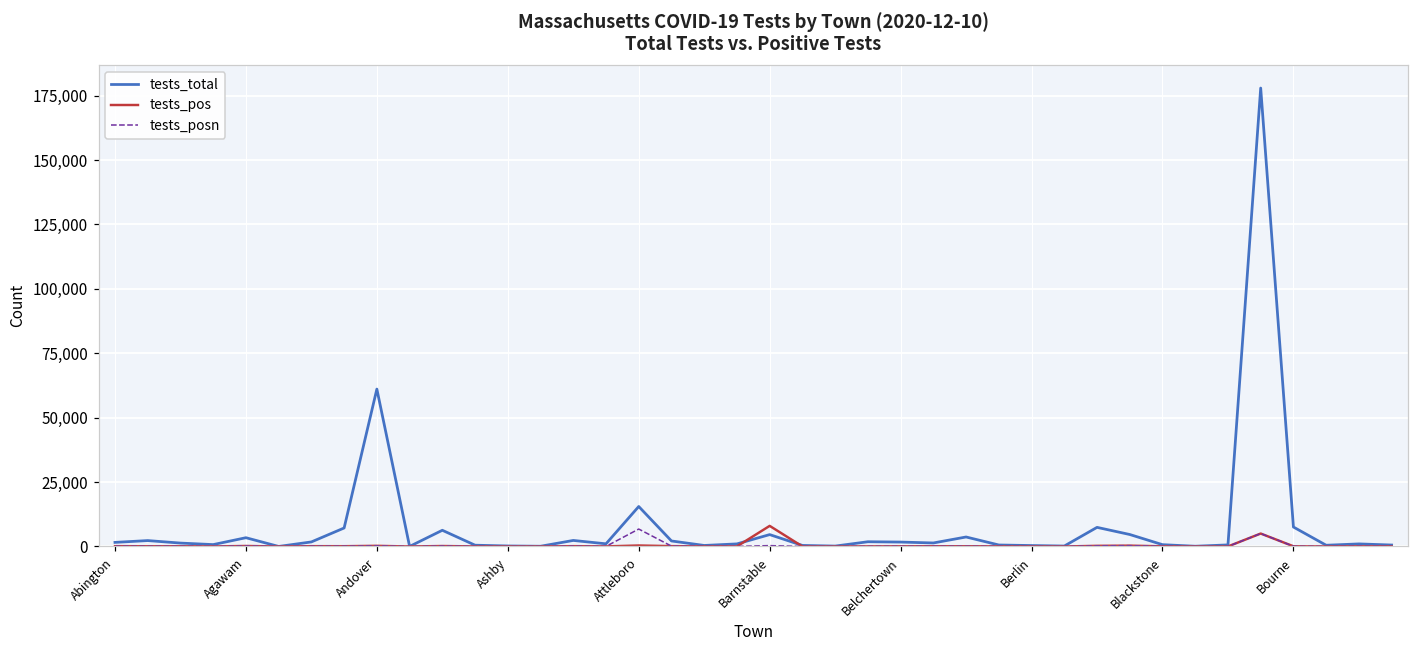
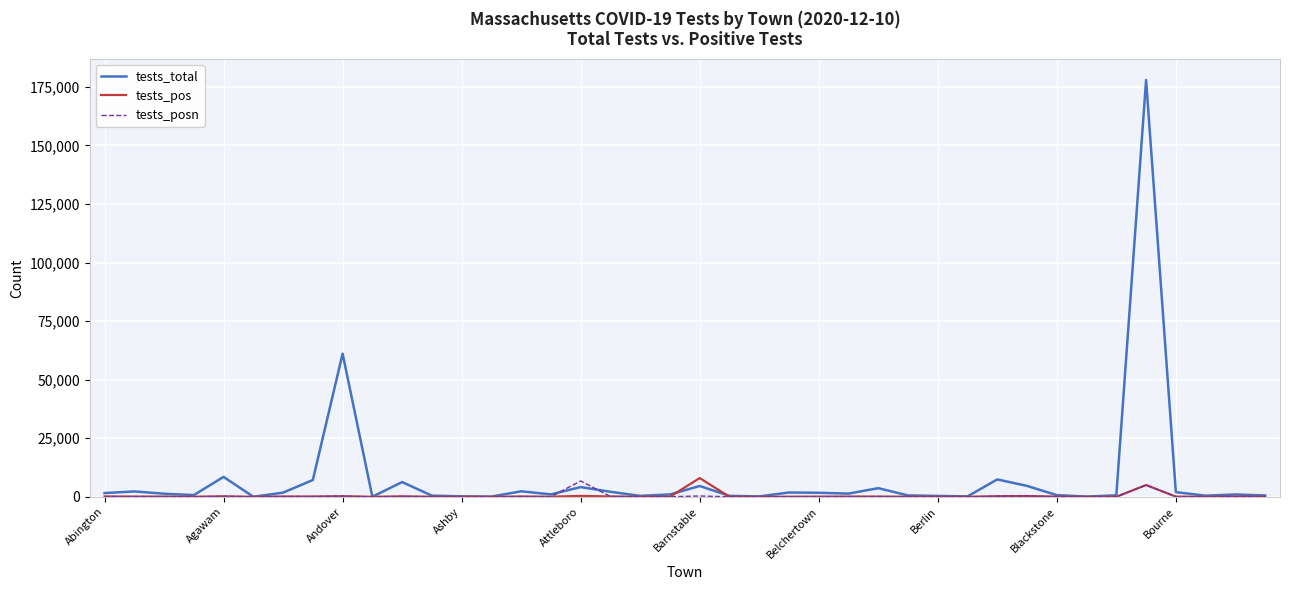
  {
    "tests_total": {
      "Abington": "2,000",
-     "Agawam": "3,000",
+     "Agawam": "9,000",
      "Andover": "61,000",
-     "Attleboro": "16,000",
+     "Attleboro": "4,000",
      "Barnstable": "5,000",
      "Belchertown": "2,000",
-     "Bourne": "8,000"
+     "Bourne": "2,000"
    },
    "tests_pos": {
      "Attleboro": "0",
      "Barnstable": "8,000"
    },
    "tests_posn": {
      "Attleboro": "7,000",
      "Barnstable": "0"
    }
  }
